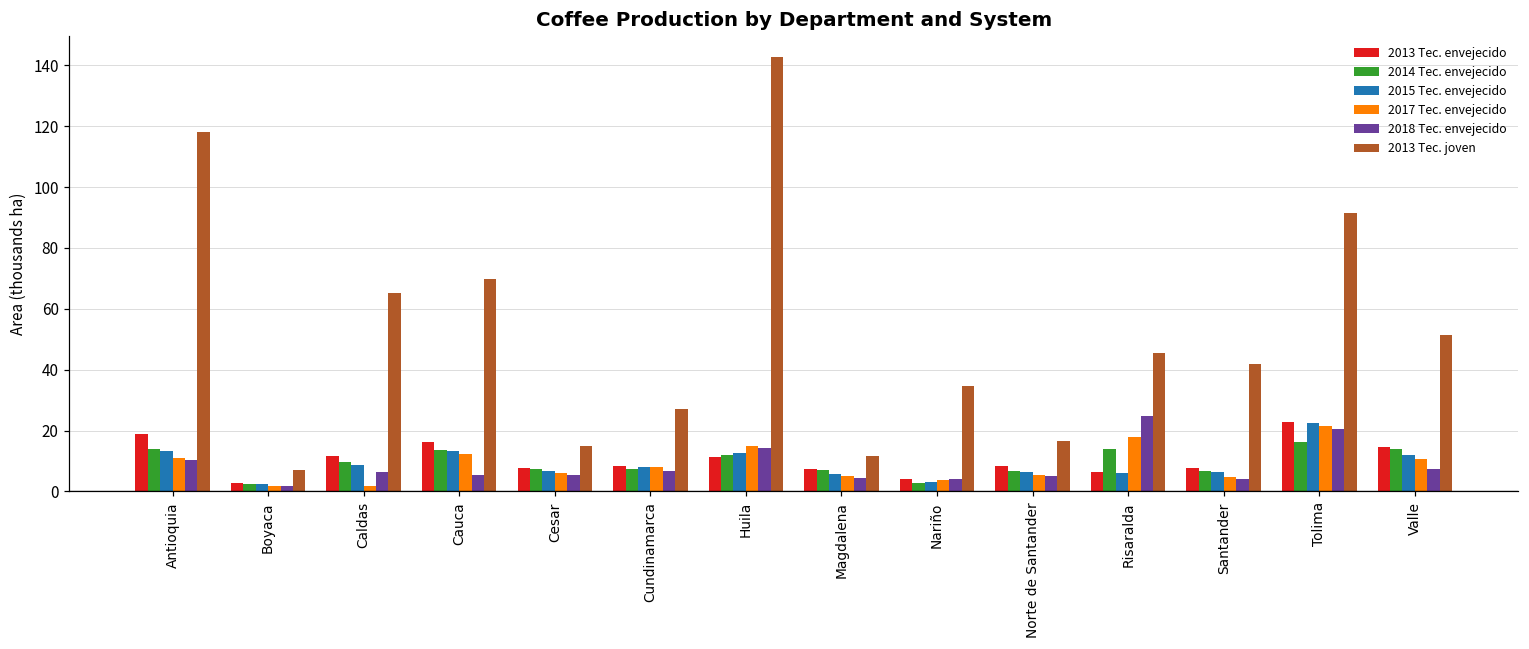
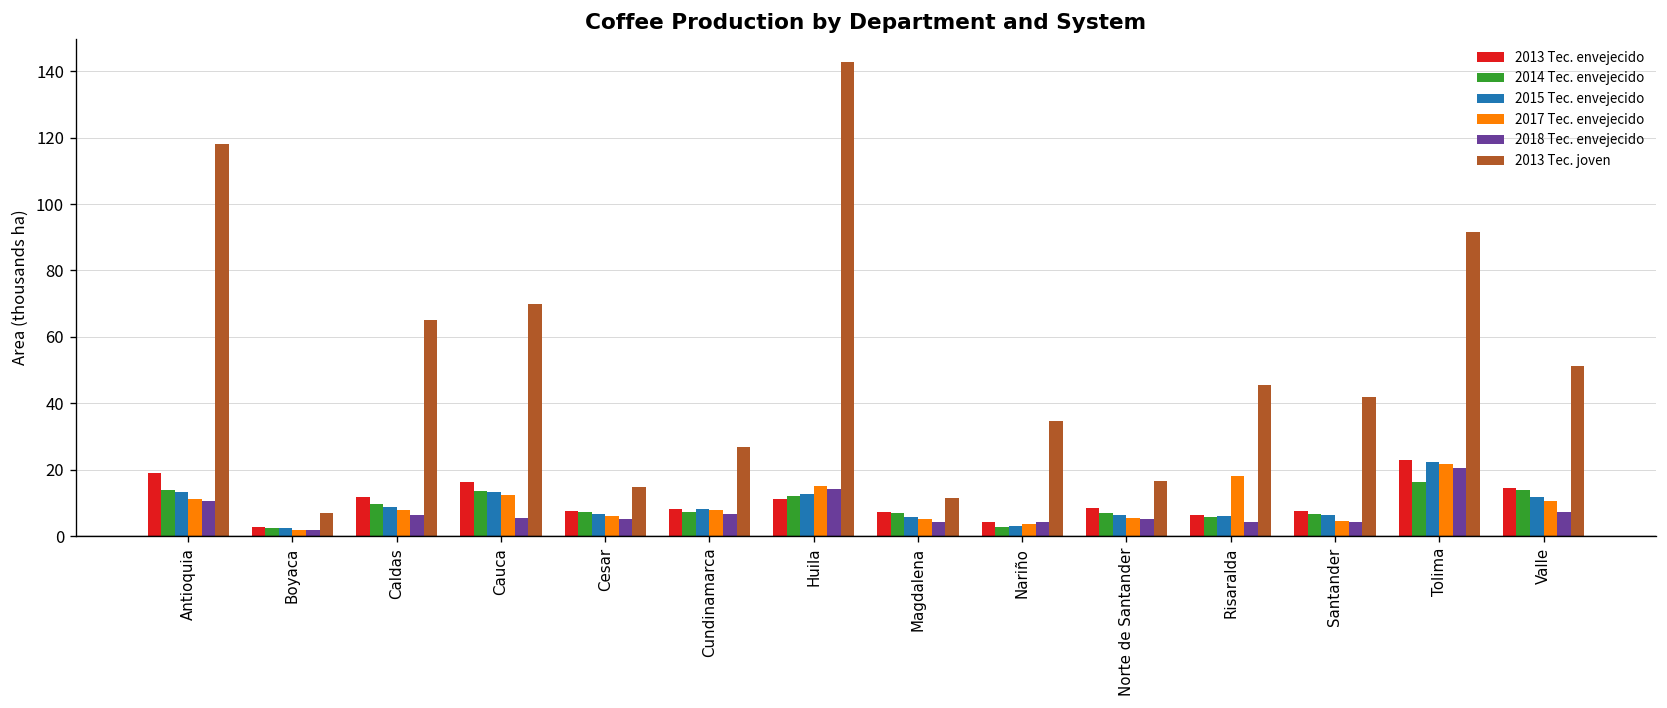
  {
    "2013 Tec. envejecido": {
      "Antioquia": 19,
      "Boyaca": 3,
      "Caldas": 12,
      "Cauca": 16,
      "Cesar": 8,
      "Cundinamarca": 8,
      "Huila": 11,
      "Magdalena": 7,
      "Nariño": 4,
      "Norte de Santander": 8,
      "Risaralda": 6,
      "Santander": 8,
      "Tolima": 23,
      "Valle": 15
    },
    "2014 Tec. envejecido": {
      "Antioquia": 14,
      "Boyaca": 2,
      "Caldas": 10,
      "Cauca": 14,
      "Cesar": 7,
      "Cundinamarca": 7,
      "Huila": 12,
      "Magdalena": 7,
      "Nariño": 3,
      "Norte de Santander": 7,
-     "Risaralda": 14,
+     "Risaralda": 6,
      "Santander": 7,
      "Tolima": 16,
      "Valle": 14
    },
    "2015 Tec. envejecido": {
      "Antioquia": 13,
      "Boyaca": 2,
      "Caldas": 9,
      "Cauca": 13,
      "Cesar": 7,
      "Cundinamarca": 8,
      "Huila": 13,
      "Magdalena": 6,
      "Nariño": 3,
      "Norte de Santander": 6,
      "Risaralda": 6,
      "Santander": 6,
      "Tolima": 22,
      "Valle": 12
    },
    "2017 Tec. envejecido": {
      "Antioquia": 11,
      "Boyaca": 2,
-     "Caldas": 2,
+     "Caldas": 8,
      "Cauca": 12,
      "Cesar": 6,
      "Cundinamarca": 8,
      "Huila": 15,
      "Magdalena": 5,
      "Nariño": 4,
      "Norte de Santander": 5,
      "Risaralda": 18,
      "Santander": 5,
      "Tolima": 22,
      "Valle": 11
    },
    "2018 Tec. envejecido": {
      "Antioquia": 10,
      "Boyaca": 2,
      "Caldas": 6,
      "Cauca": 5,
      "Cesar": 5,
      "Cundinamarca": 7,
      "Huila": 14,
      "Magdalena": 4,
      "Nariño": 4,
      "Norte de Santander": 5,
-     "Risaralda": 25,
+     "Risaralda": 4,
      "Santander": 4,
      "Tolima": 20,
      "Valle": 7
    },
    "2013 Tec. joven": {
      "Antioquia": 118,
      "Boyaca": 7,
      "Caldas": 65,
      "Cauca": 70,
      "Cesar": 15,
      "Cundinamarca": 27,
      "Huila": 143,
      "Magdalena": 12,
      "Nariño": 35,
      "Norte de Santander": 16,
      "Risaralda": 46,
      "Santander": 42,
      "Tolima": 92,
      "Valle": 51
    }
  }
